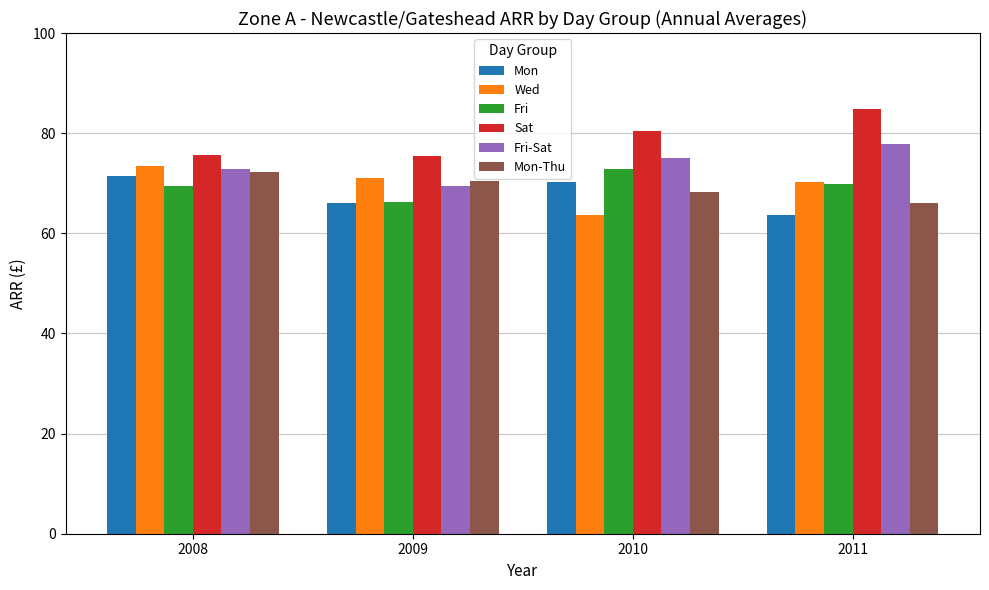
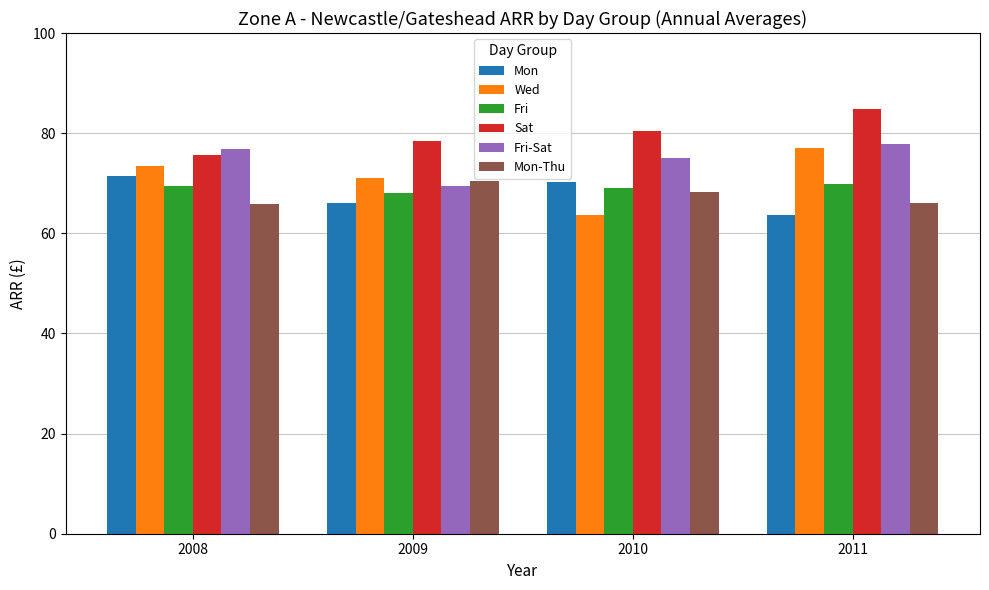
  {
    "Mon": {
      "2008": 71,
      "2009": 66,
      "2010": 70,
      "2011": 64
    },
    "Wed": {
      "2008": 73,
      "2009": 71,
      "2010": 64,
-     "2011": 70
+     "2011": 77
    },
    "Fri": {
      "2008": 69,
-     "2009": 66,
-     "2010": 73,
+     "2009": 68,
+     "2010": 69,
      "2011": 70
    },
    "Sat": {
      "2008": 76,
-     "2009": 76,
+     "2009": 78,
      "2010": 80,
      "2011": 85
    },
    "Fri-Sat": {
-     "2008": 73,
+     "2008": 77,
      "2009": 69,
      "2010": 75,
      "2011": 78
    },
    "Mon-Thu": {
-     "2008": 72,
+     "2008": 66,
      "2009": 71,
      "2010": 68,
      "2011": 66
    }
  }
